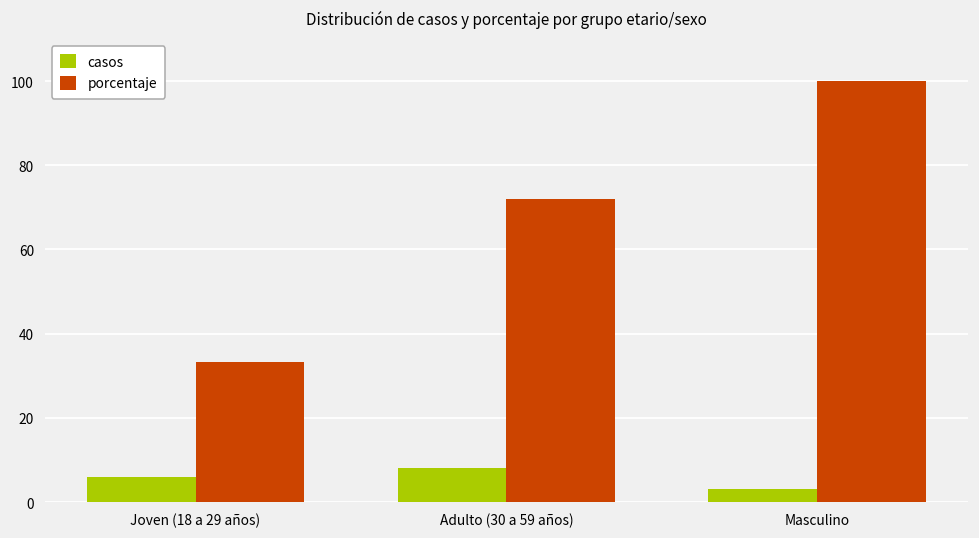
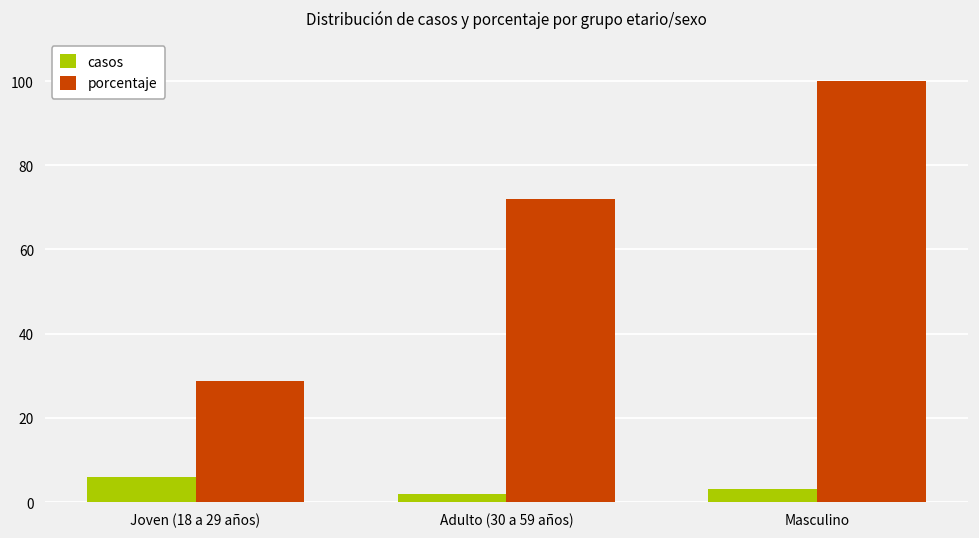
  {
    "casos": {
      "Joven (18 a 29 años)": 6,
-     "Adulto (30 a 59 años)": 8,
+     "Adulto (30 a 59 años)": 2,
      "Masculino": 3
    },
    "porcentaje": {
-     "Joven (18 a 29 años)": 33,
+     "Joven (18 a 29 años)": 29,
      "Adulto (30 a 59 años)": 72,
      "Masculino": 100
    }
  }
